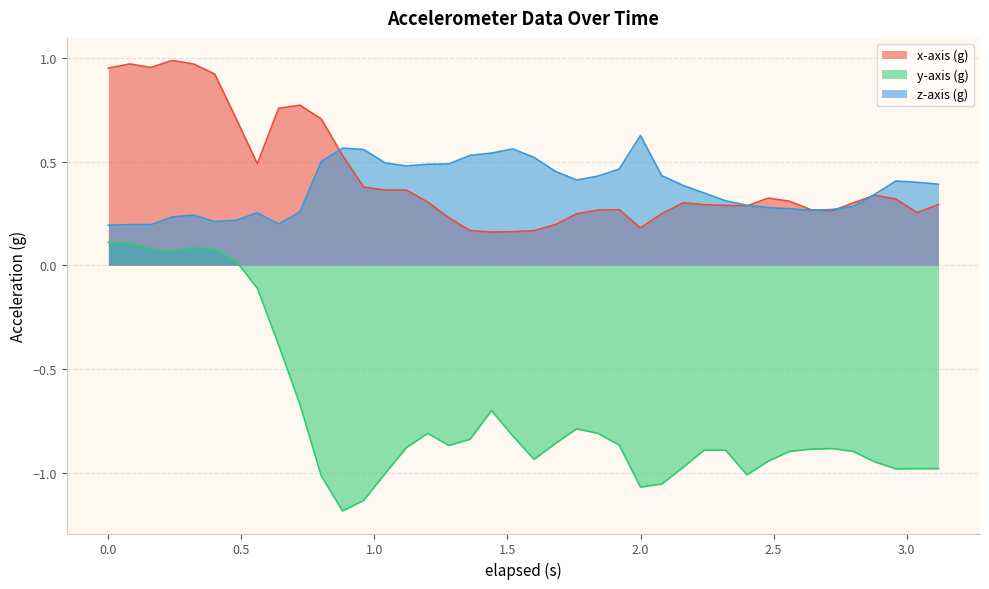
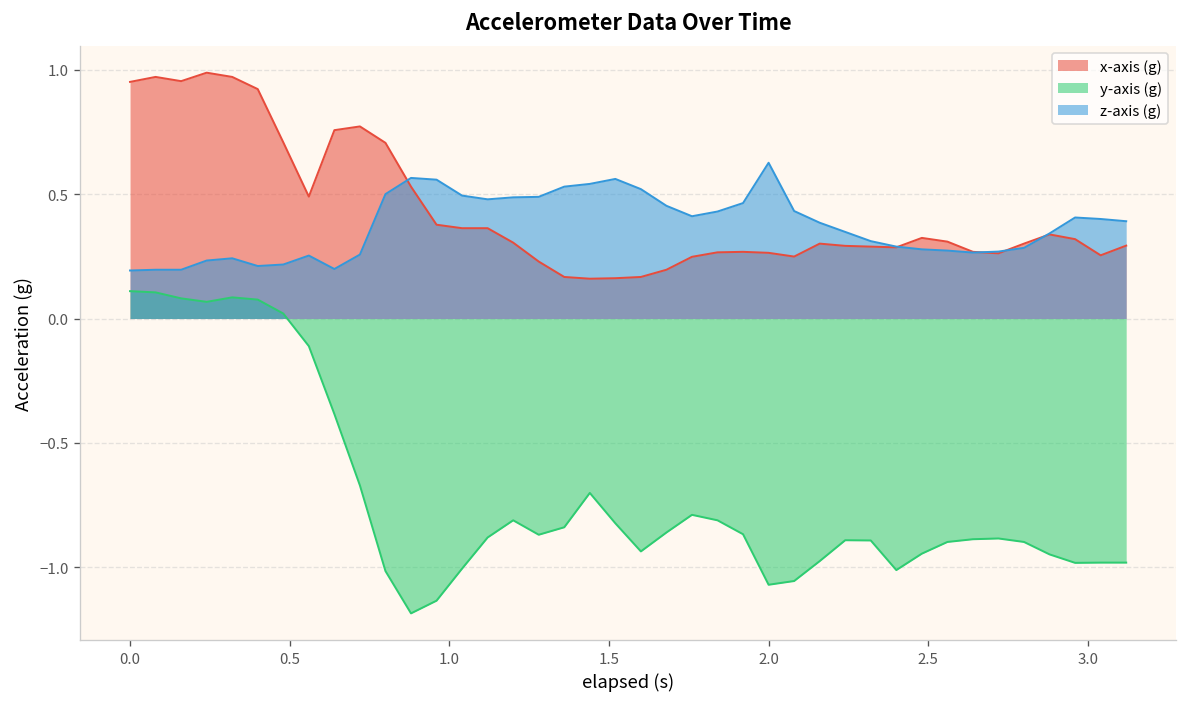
  {
    "x-axis (g)": {
      "0.0": 0.95,
-     "2.0": 0.18
+     "2.0": 0.26
    },
    "z-axis (g)": {
      "0.0": 0.19,
      "2.0": 0.63
    }
  }
